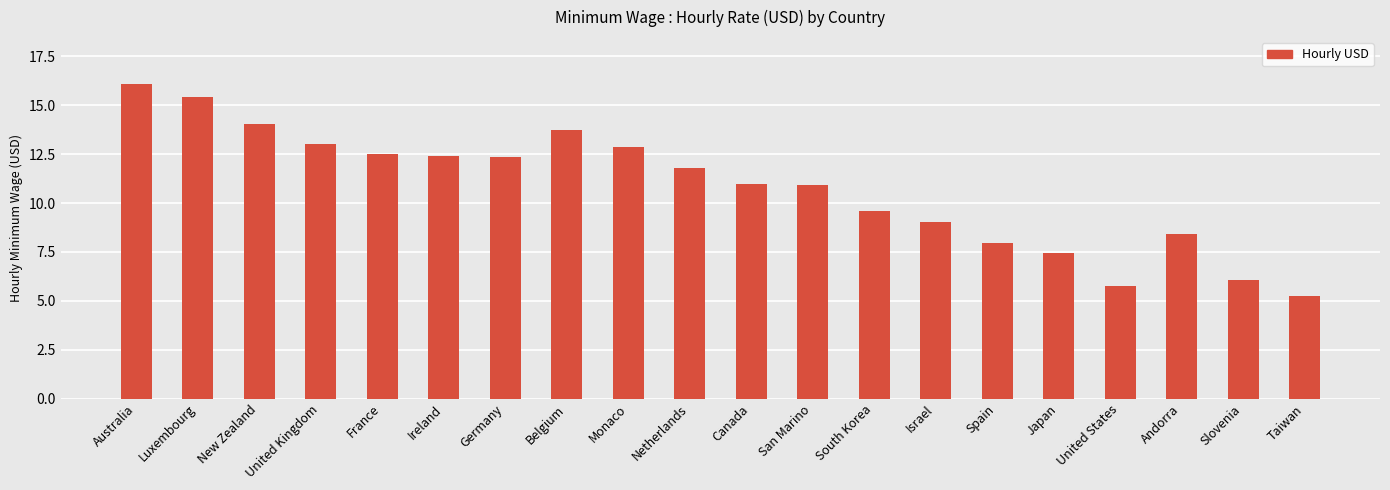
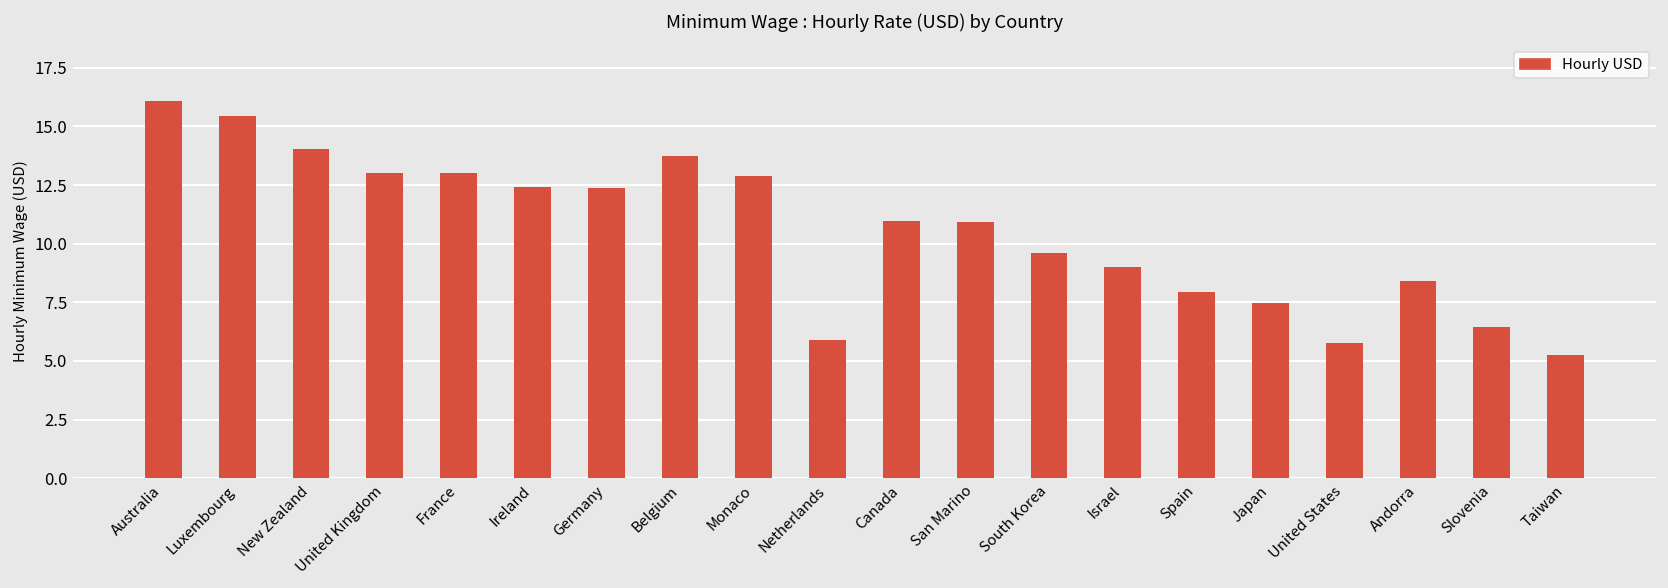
  {
    "Australia": 16.1,
    "Luxembourg": 15.4,
    "New Zealand": 14.1,
    "United Kingdom": 13.0,
-   "France": 12.5,
+   "France": 13.0,
    "Ireland": 12.4,
    "Germany": 12.4,
    "Belgium": 13.7,
    "Monaco": 12.9,
-   "Netherlands": 11.8,
+   "Netherlands": 5.9,
    "Canada": 11.0,
    "San Marino": 10.9,
    "South Korea": 9.6,
    "Israel": 9.0,
    "Spain": 8.0,
    "Japan": 7.5,
    "United States": 5.8,
    "Andorra": 8.4,
-   "Slovenia": 6.1,
+   "Slovenia": 6.5,
    "Taiwan": 5.2
  }
